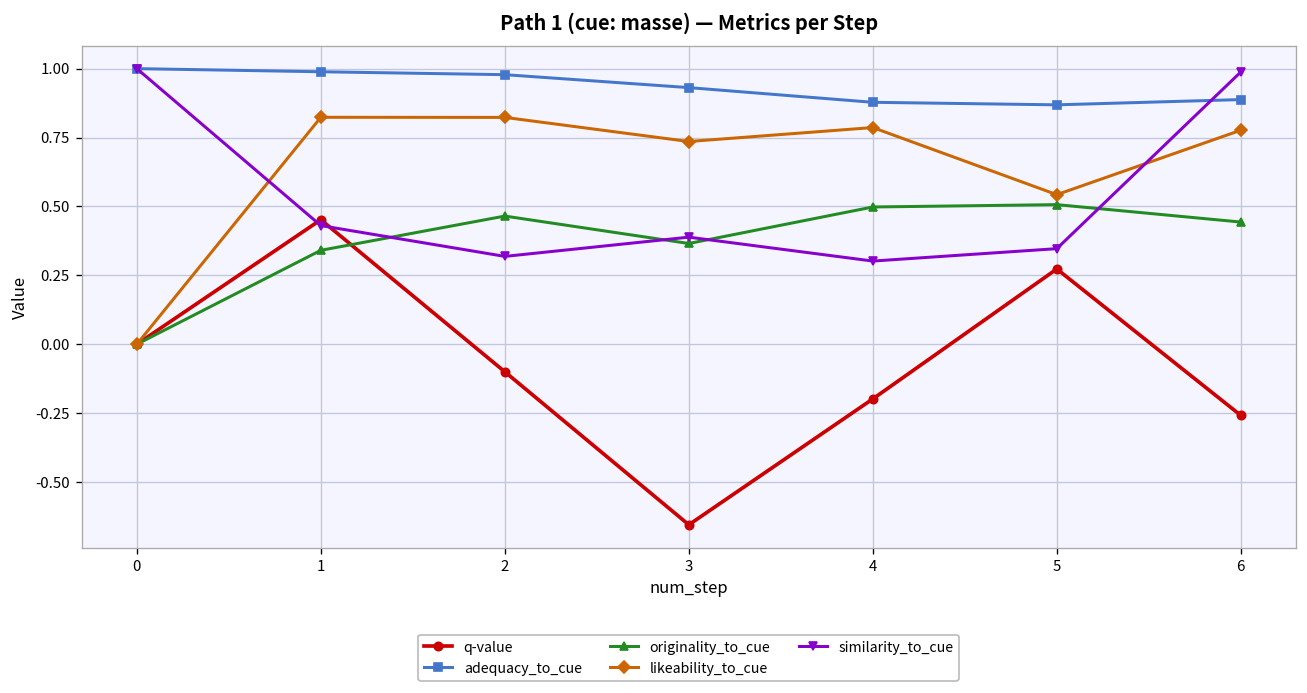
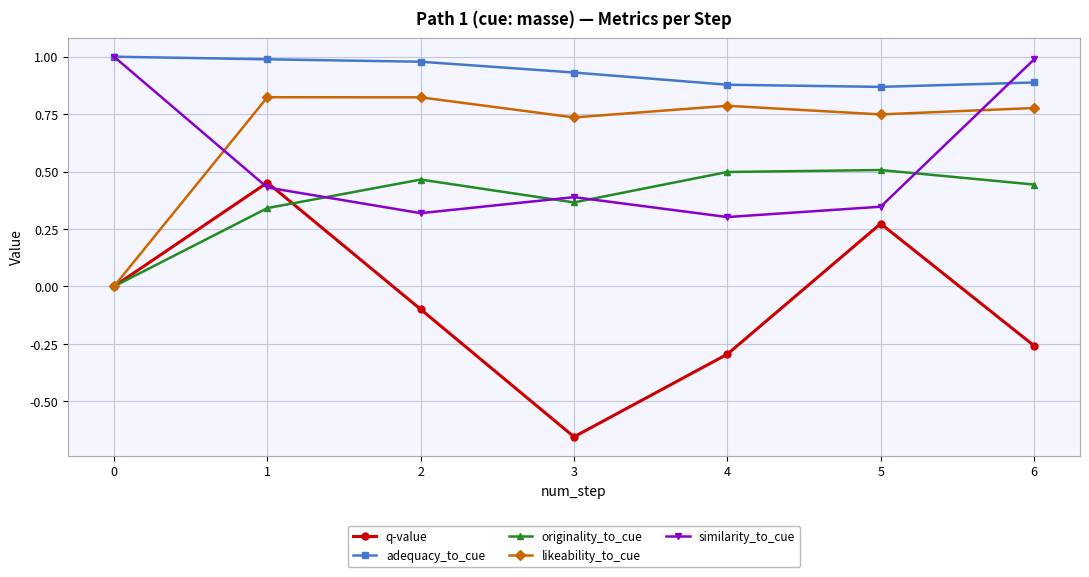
  {
    "q-value": {
      "1": 0.45,
      "2": -0.10,
      "3": -0.66,
-     "4": -0.20,
+     "4": -0.30,
      "5": 0.27,
      "6": -0.26
    },
    "adequacy_to_cue": {
      "1": 0.99,
      "2": 0.98,
      "3": 0.93,
      "4": 0.88,
      "5": 0.87,
      "6": 0.89
    },
    "originality_to_cue": {
      "1": 0.34,
      "2": 0.47,
      "3": 0.37,
      "4": 0.50,
      "5": 0.51,
      "6": 0.44
    },
    "likeability_to_cue": {
      "1": 0.82,
      "2": 0.82,
      "3": 0.74,
      "4": 0.79,
-     "5": 0.54,
+     "5": 0.75,
      "6": 0.78
    },
    "similarity_to_cue": {
      "1": 0.43,
      "2": 0.32,
      "3": 0.39,
      "4": 0.30,
      "5": 0.35,
      "6": 0.99
    }
  }
